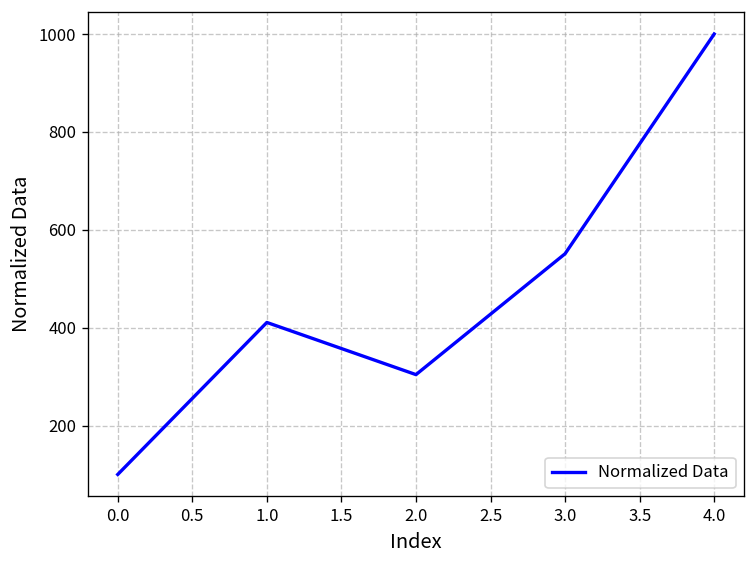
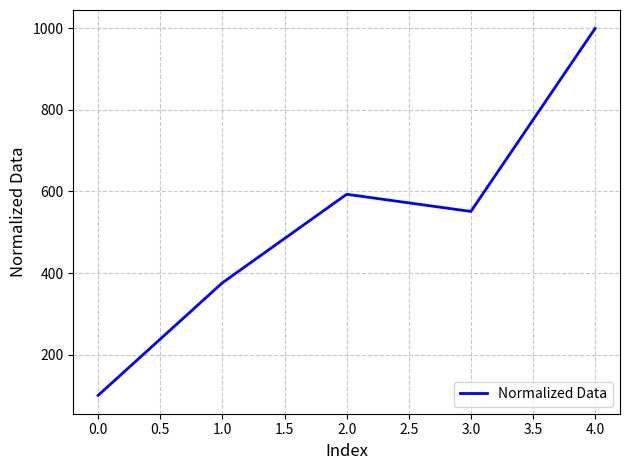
  {
    "0.0": 100,
-   "1.0": 410,
-   "2.0": 300,
+   "1.0": 380,
+   "2.0": 590,
    "3.0": 550,
    "4.0": 1000
  }
